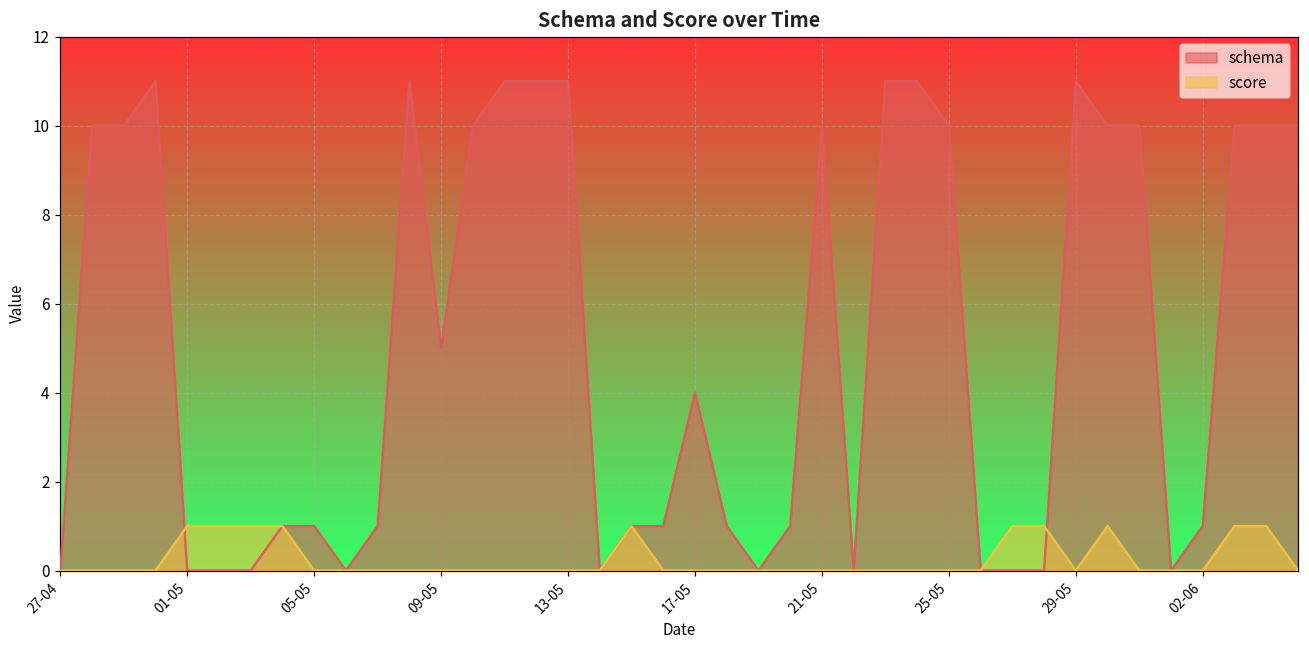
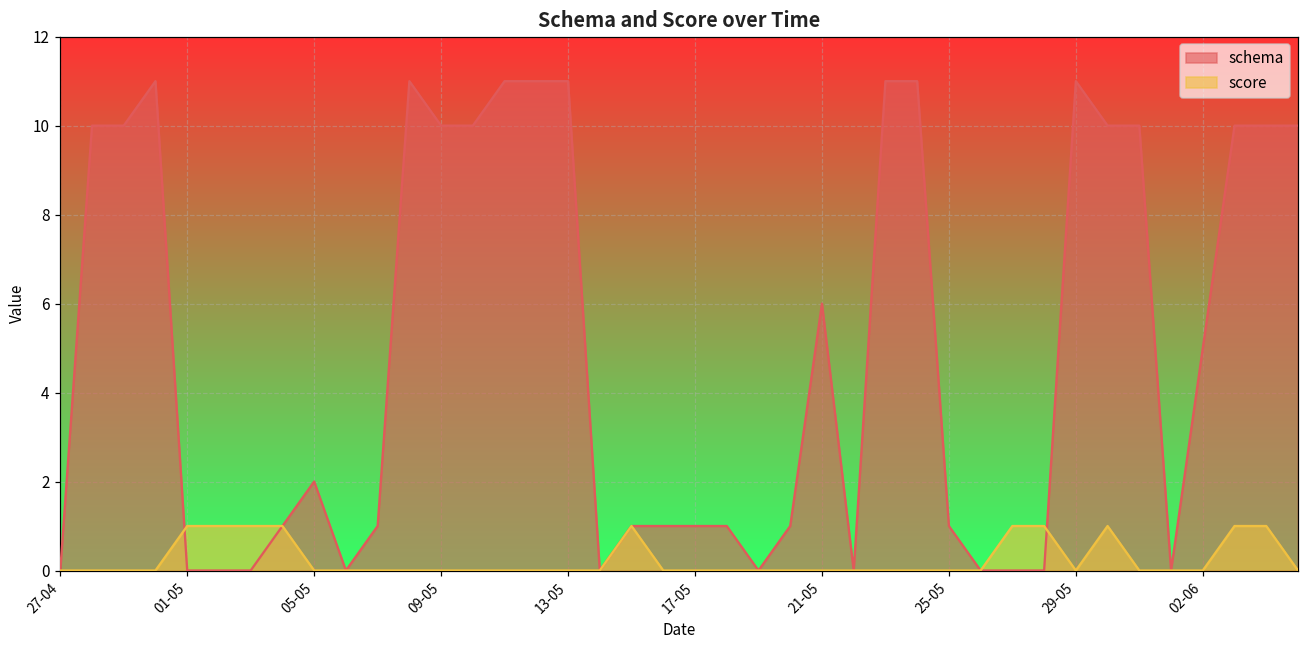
  {
    "schema": {
      "01-05": 0,
-     "05-05": 1,
-     "09-05": 5,
+     "05-05": 2,
+     "09-05": 10,
      "13-05": 11,
-     "17-05": 4,
-     "21-05": 10,
-     "25-05": 10,
+     "17-05": 1,
+     "21-05": 6,
+     "25-05": 1,
      "29-05": 11,
-     "02-06": 1
+     "02-06": 5
    },
    "score": {
      "01-05": 1,
      "05-05": 0,
      "09-05": 0,
      "13-05": 0,
      "17-05": 0,
      "21-05": 0,
      "25-05": 0,
      "29-05": 0,
      "02-06": 0
    }
  }
